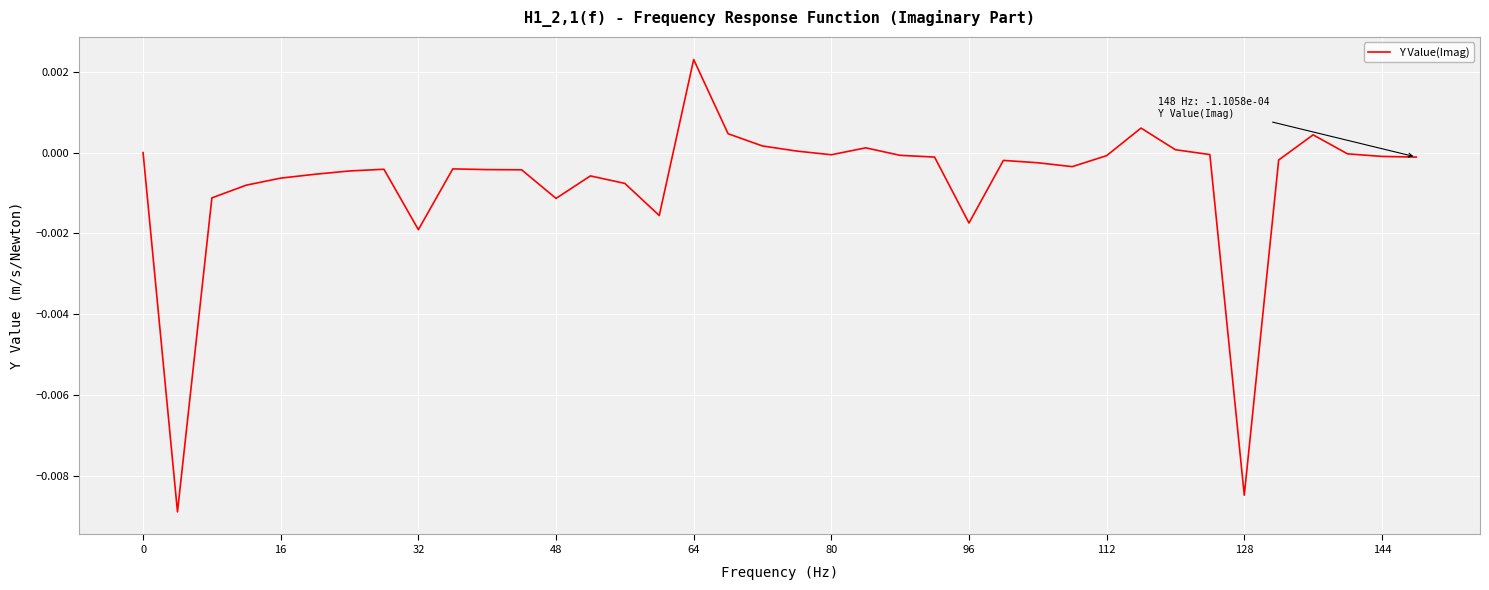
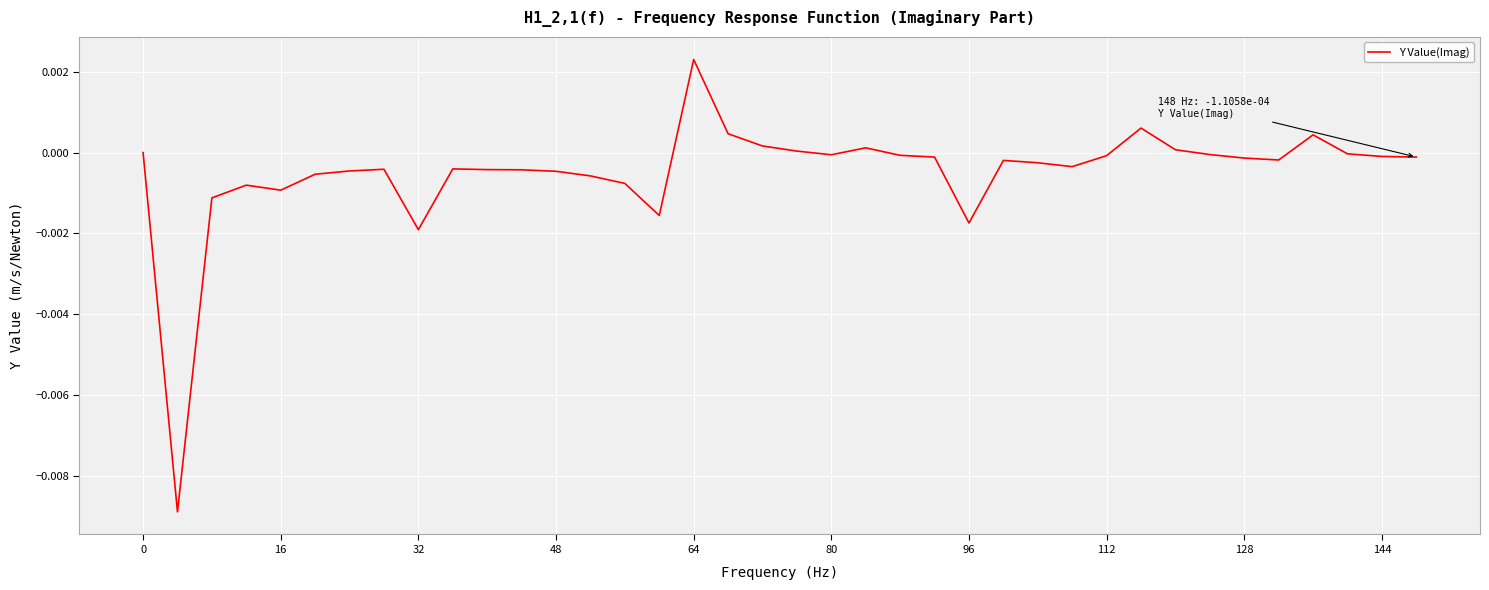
  {
    "0": 0.0000,
-   "16": -0.0006,
+   "16": -0.0009,
    "32": -0.0019,
-   "48": -0.0011,
+   "48": -0.0005,
    "64": 0.0023,
    "80": -0.0001,
    "96": -0.0017,
    "112": -0.0001,
-   "128": -0.0085
+   "128": -0.0001
  }
